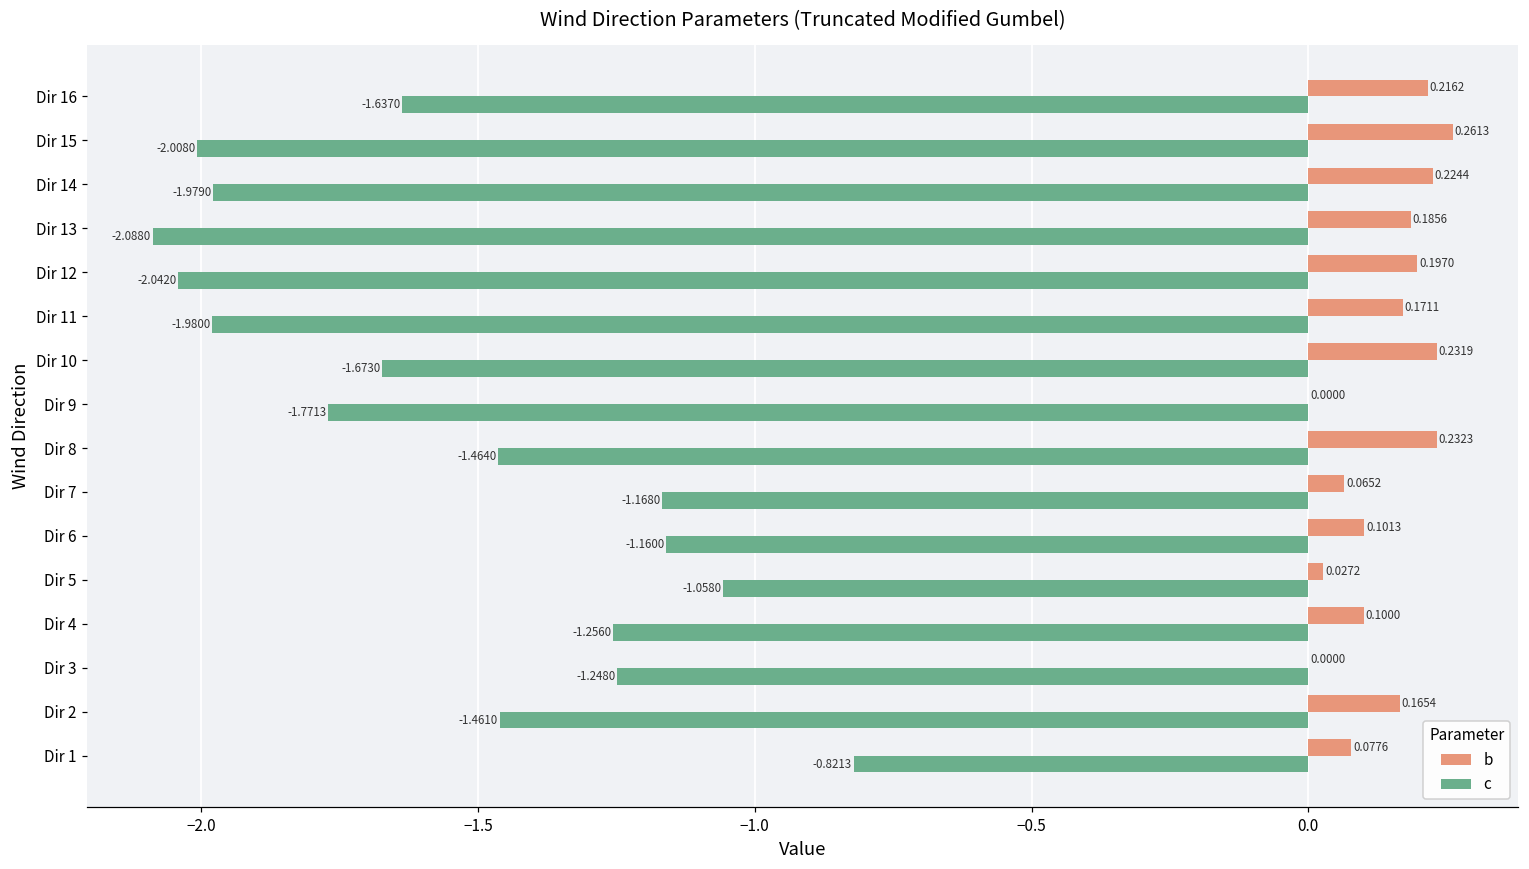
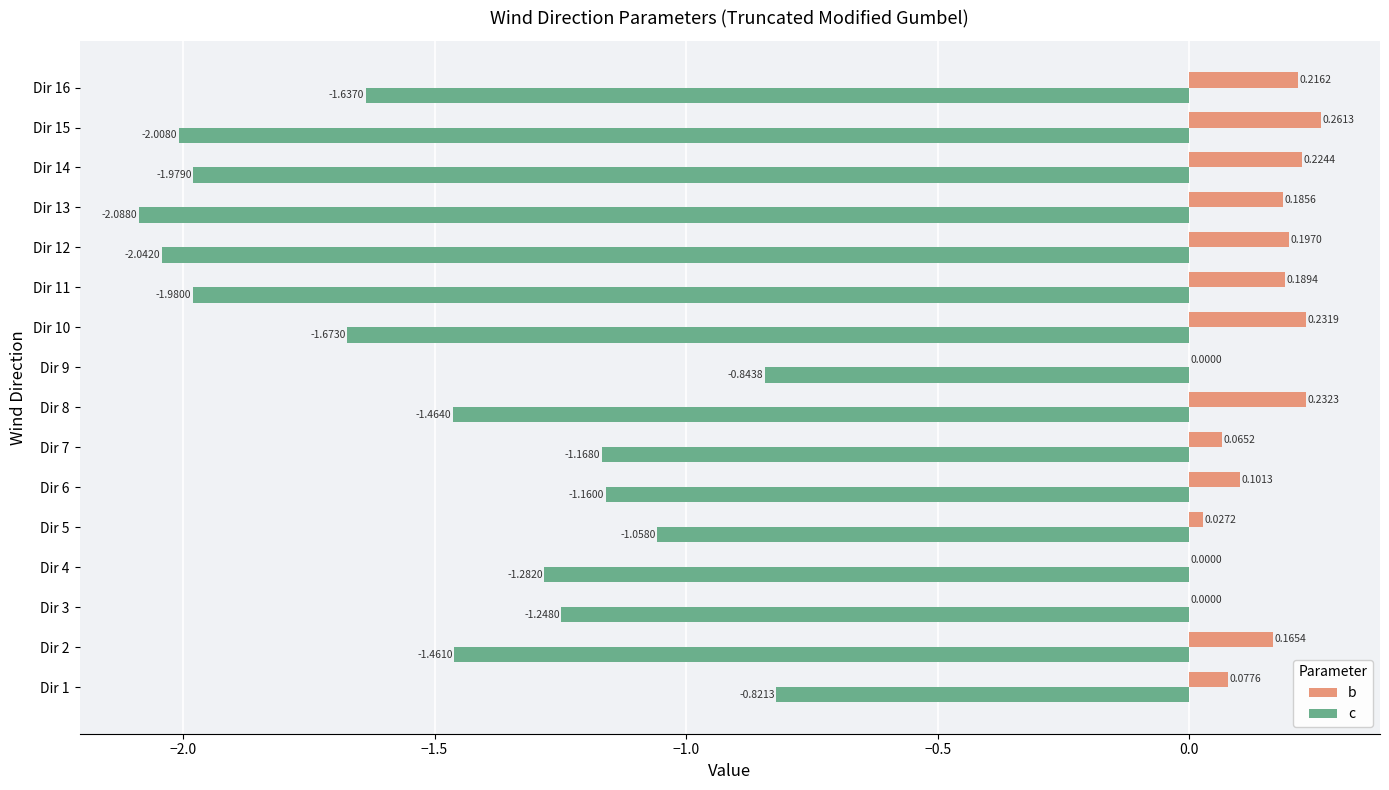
  {
    "b": {
      "Dir 16": 0.2162,
      "Dir 15": 0.2613,
      "Dir 14": 0.2244,
      "Dir 13": 0.1856,
      "Dir 12": 0.1970,
-     "Dir 11": 0.1711,
+     "Dir 11": 0.1894,
      "Dir 10": 0.2319,
      "Dir 9": 0.0000,
      "Dir 8": 0.2323,
      "Dir 7": 0.0652,
      "Dir 6": 0.1013,
      "Dir 5": 0.0272,
-     "Dir 4": 0.1000,
+     "Dir 4": 0.0000,
      "Dir 3": 0.0000,
      "Dir 2": 0.1654,
      "Dir 1": 0.0776
    },
    "c": {
      "Dir 16": -1.6370,
      "Dir 15": -2.0080,
      "Dir 14": -1.9790,
      "Dir 13": -2.0880,
      "Dir 12": -2.0420,
      "Dir 11": -1.9800,
      "Dir 10": -1.6730,
-     "Dir 9": -1.7713,
+     "Dir 9": -0.8438,
      "Dir 8": -1.4640,
      "Dir 7": -1.1680,
      "Dir 6": -1.1600,
      "Dir 5": -1.0580,
-     "Dir 4": -1.2560,
+     "Dir 4": -1.2820,
      "Dir 3": -1.2480,
      "Dir 2": -1.4610,
      "Dir 1": -0.8213
    }
  }
